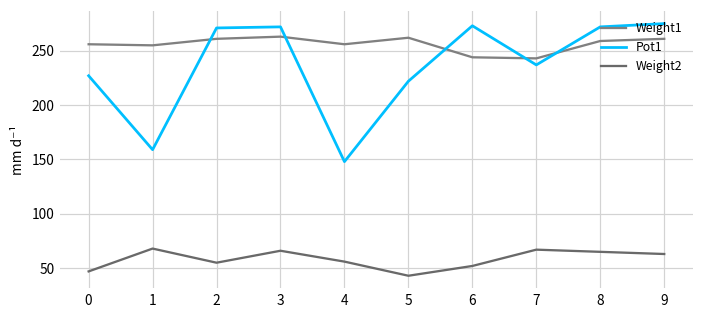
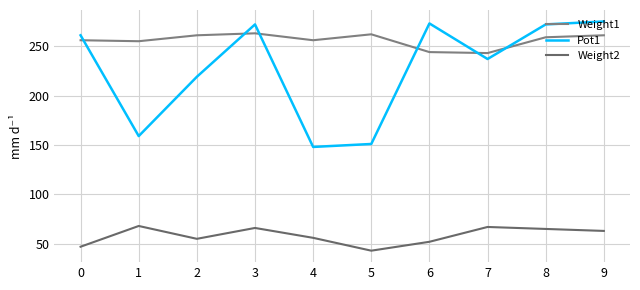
  {
    "Pot1": {
-     "0": 230,
+     "0": 260,
      "1": 160,
-     "2": 270,
+     "2": 220,
      "3": 270,
      "4": 150,
-     "5": 220,
+     "5": 150,
      "6": 270,
      "7": 240,
      "8": 270,
      "9": 280
    }
  }
